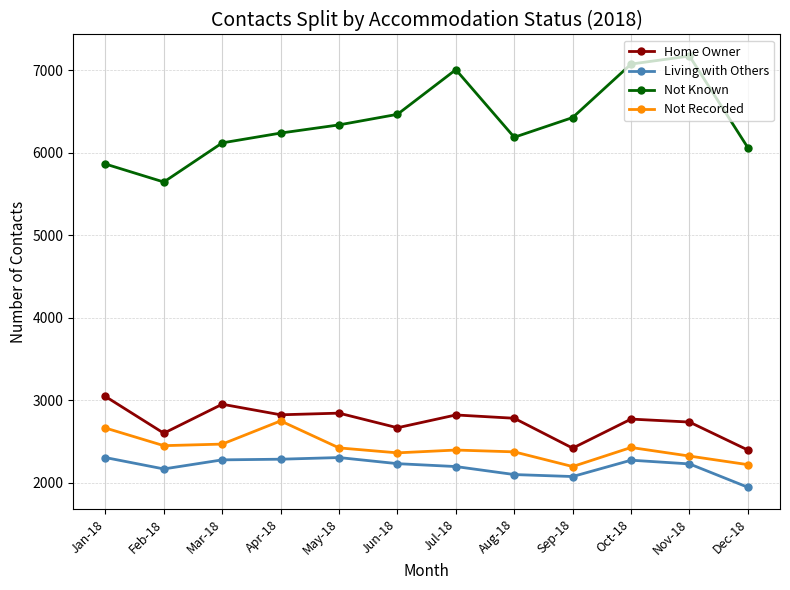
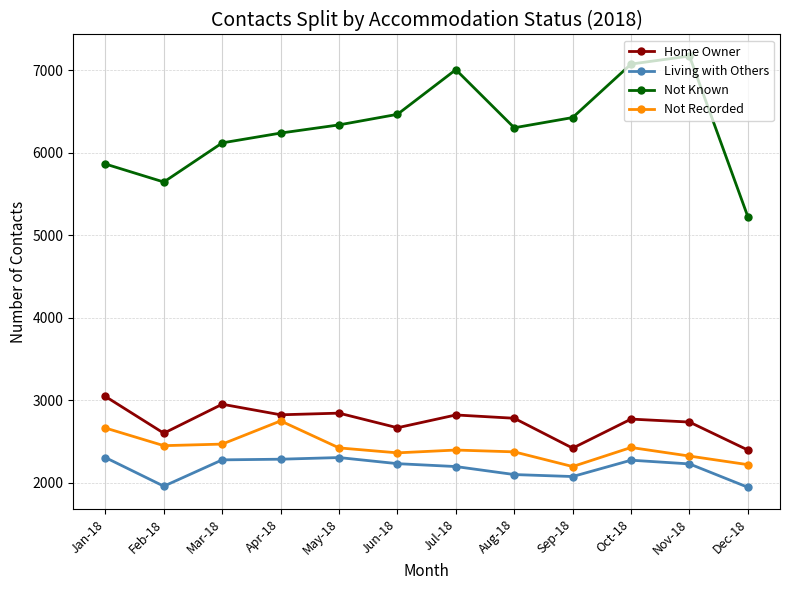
  {
    "Home Owner": {
      "Jan-18": 3000,
      "Feb-18": 2600,
      "Mar-18": 3000,
      "Apr-18": 2800,
      "May-18": 2800,
      "Jun-18": 2700,
      "Jul-18": 2800,
      "Aug-18": 2800,
      "Sep-18": 2400,
      "Oct-18": 2800,
      "Nov-18": 2700,
      "Dec-18": 2400
    },
    "Living with Others": {
      "Jan-18": 2300,
-     "Feb-18": 2200,
+     "Feb-18": 2000,
      "Mar-18": 2300,
      "Apr-18": 2300,
      "May-18": 2300,
      "Jun-18": 2200,
      "Jul-18": 2200,
      "Aug-18": 2100,
      "Sep-18": 2100,
      "Oct-18": 2300,
      "Nov-18": 2200,
      "Dec-18": 1900
    },
    "Not Known": {
      "Jan-18": 5900,
      "Feb-18": 5600,
      "Mar-18": 6100,
      "Apr-18": 6200,
      "May-18": 6300,
      "Jun-18": 6500,
      "Jul-18": 7000,
-     "Aug-18": 6200,
+     "Aug-18": 6300,
      "Sep-18": 6400,
-     "Dec-18": 6100
+     "Dec-18": 5200
    },
    "Not Recorded": {
      "Jan-18": 2700,
      "Feb-18": 2500,
      "Mar-18": 2500,
      "Apr-18": 2800,
      "May-18": 2400,
      "Jun-18": 2400,
      "Jul-18": 2400,
      "Aug-18": 2400,
      "Sep-18": 2200,
      "Oct-18": 2400,
      "Nov-18": 2300,
      "Dec-18": 2200
    }
  }
